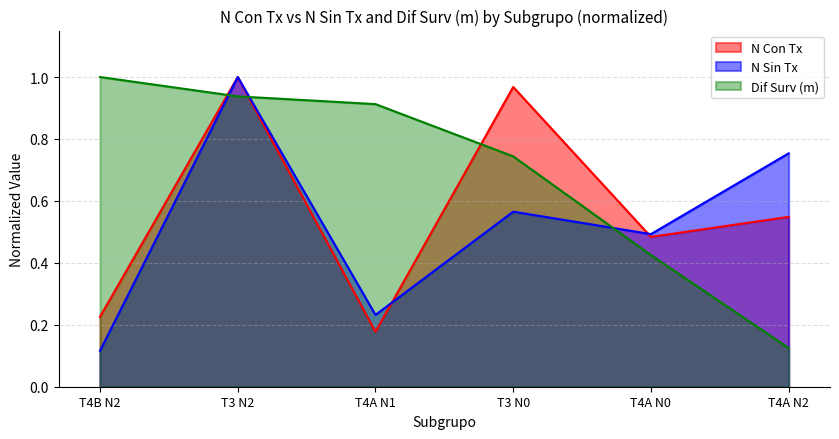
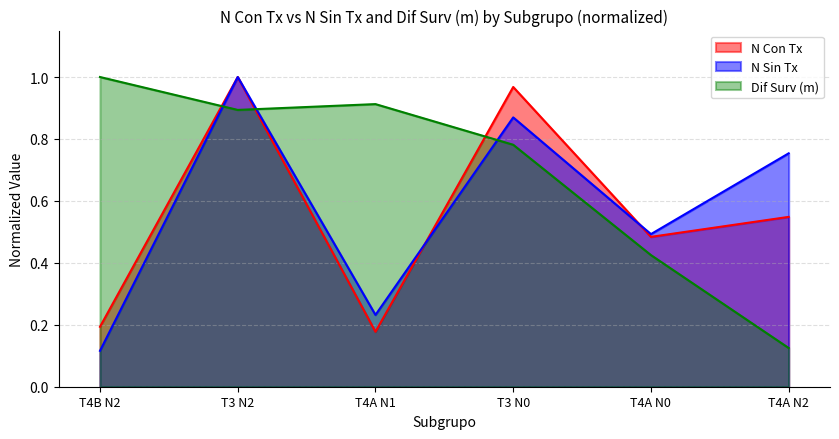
  {
    "N Con Tx": {
-     "T4B N2": 0.23,
+     "T4B N2": 0.19,
      "T4A N1": 0.18,
      "T3 N0": 0.97,
      "T4A N0": 0.48,
      "T4A N2": 0.55
    },
    "N Sin Tx": {
      "T4B N2": 0.12,
      "T4A N1": 0.23,
-     "T3 N0": 0.57,
+     "T3 N0": 0.87,
      "T4A N0": 0.49,
      "T4A N2": 0.75
    },
    "Dif Surv (m)": {
      "T4B N2": 1.00,
-     "T3 N2": 0.94,
+     "T3 N2": 0.89,
      "T4A N1": 0.91,
-     "T3 N0": 0.74,
+     "T3 N0": 0.78,
      "T4A N0": 0.43,
      "T4A N2": 0.13
    }
  }
